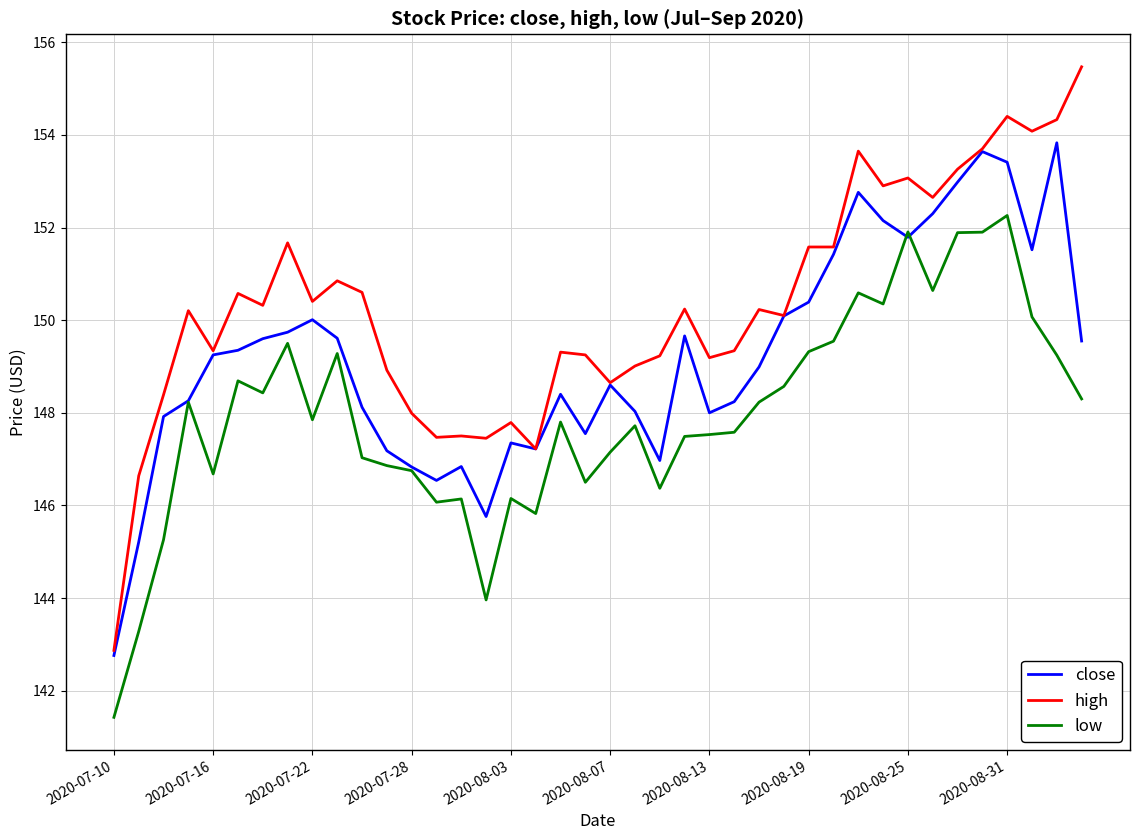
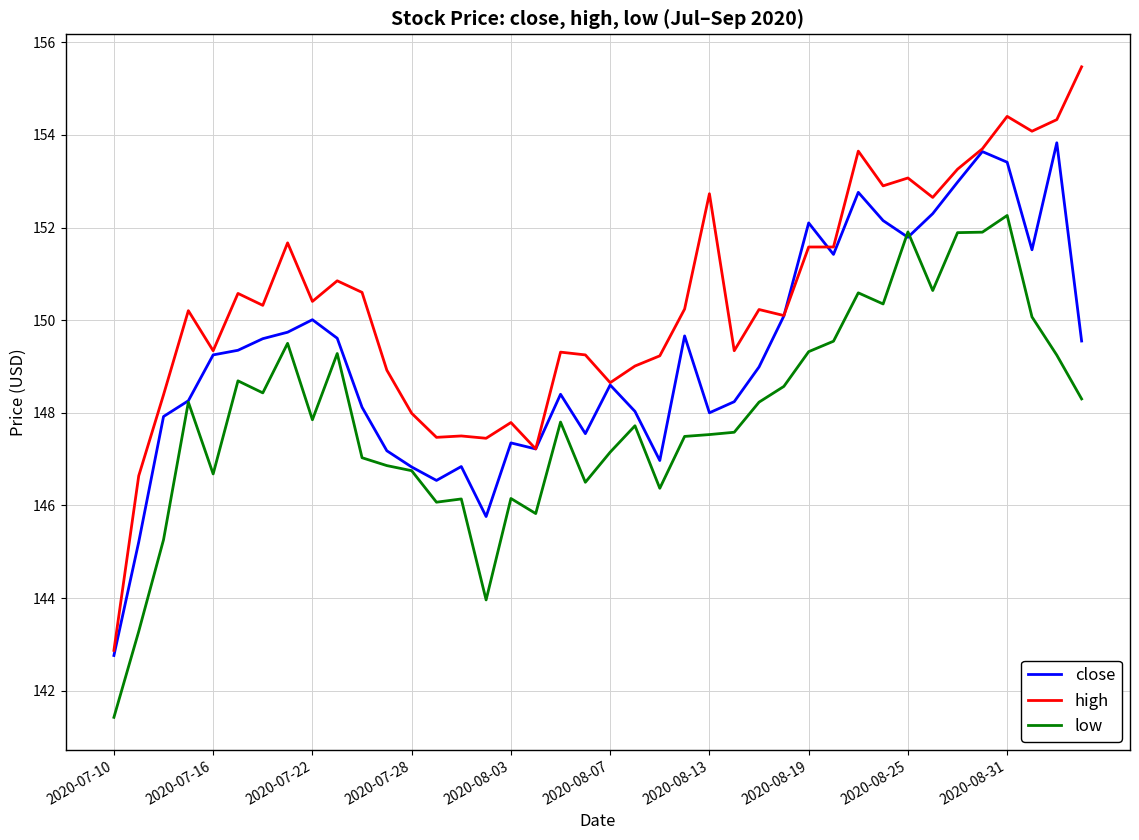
  {
    "close": {
      "2020-07-10": 142.8,
      "2020-07-16": 149.3,
      "2020-07-22": 150.0,
      "2020-07-28": 146.8,
      "2020-08-03": 147.4,
      "2020-08-13": 148.0,
-     "2020-08-19": 150.4,
+     "2020-08-19": 152.1,
      "2020-08-25": 151.8,
      "2020-08-31": 153.4
    },
    "high": {
      "2020-07-10": 142.9,
      "2020-07-16": 149.3,
      "2020-07-22": 150.4,
      "2020-07-28": 148.0,
      "2020-08-03": 147.8,
-     "2020-08-13": 149.2,
+     "2020-08-13": 152.7,
      "2020-08-19": 151.6,
      "2020-08-25": 153.1,
      "2020-08-31": 154.4
    },
    "low": {
      "2020-07-10": 141.4,
      "2020-07-16": 146.7,
      "2020-07-22": 147.9,
      "2020-07-28": 146.8,
      "2020-08-03": 146.2,
      "2020-08-07": 147.2,
      "2020-08-13": 147.5,
      "2020-08-19": 149.3,
      "2020-08-25": 151.9,
      "2020-08-31": 152.3
    }
  }
